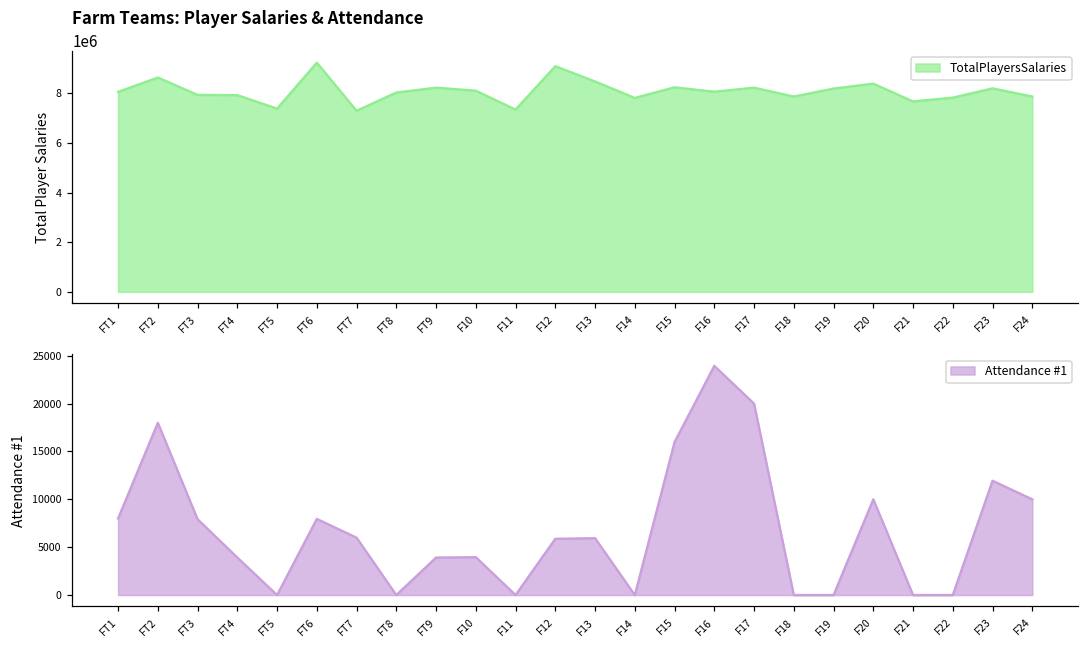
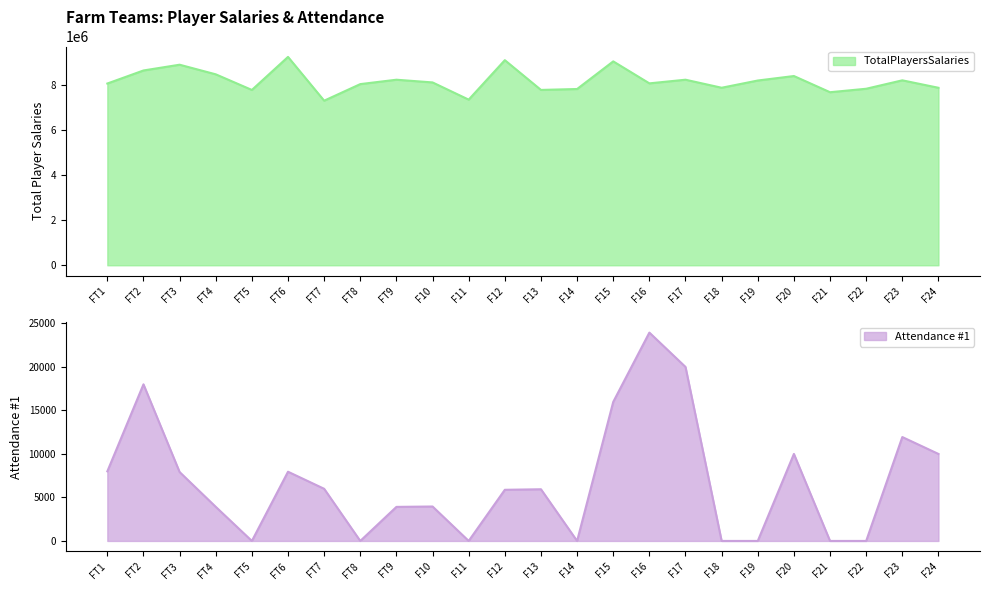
  {
    "Farm Teams: Player Salaries & Attendance": {
      "FT1": 8100000,
      "FT2": 8600000,
-     "FT3": 7900000,
-     "FT4": 7900000,
-     "FT5": 7400000,
+     "FT3": 8900000,
+     "FT4": 8500000,
+     "FT5": 7800000,
      "FT6": 9200000,
      "FT7": 7300000,
      "FT8": 8000000,
      "FT9": 8200000,
      "F10": 8100000,
      "F11": 7400000,
      "F12": 9100000,
-     "F13": 8500000,
+     "F13": 7800000,
      "F14": 7800000,
-     "F15": 8300000,
+     "F15": 9000000,
      "F16": 8100000,
      "F17": 8200000,
      "F18": 7900000,
      "F19": 8200000,
      "F20": 8400000,
      "F21": 7700000,
      "F22": 7800000,
      "F23": 8200000,
      "F24": 7900000
    }
  }
